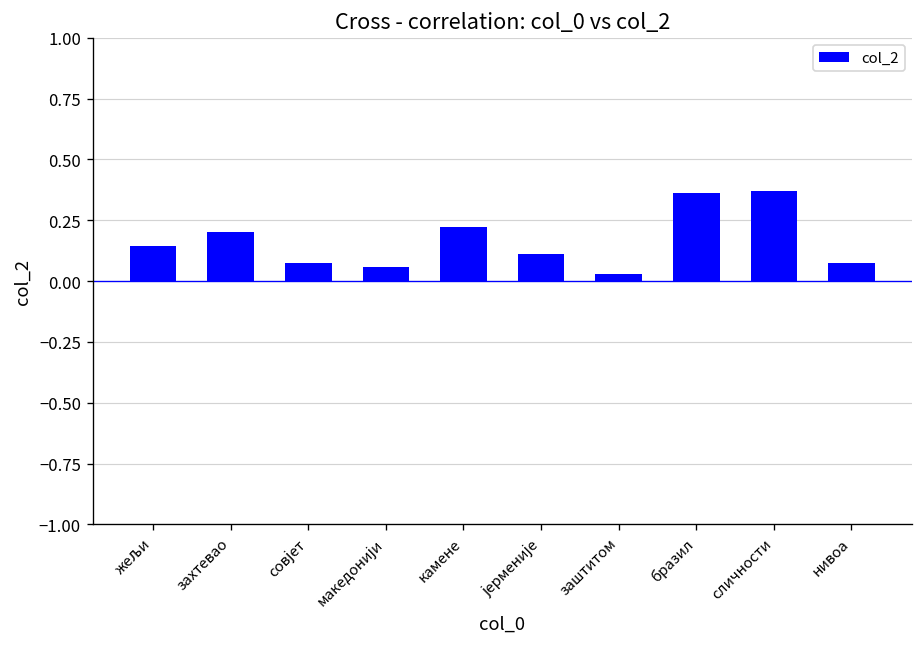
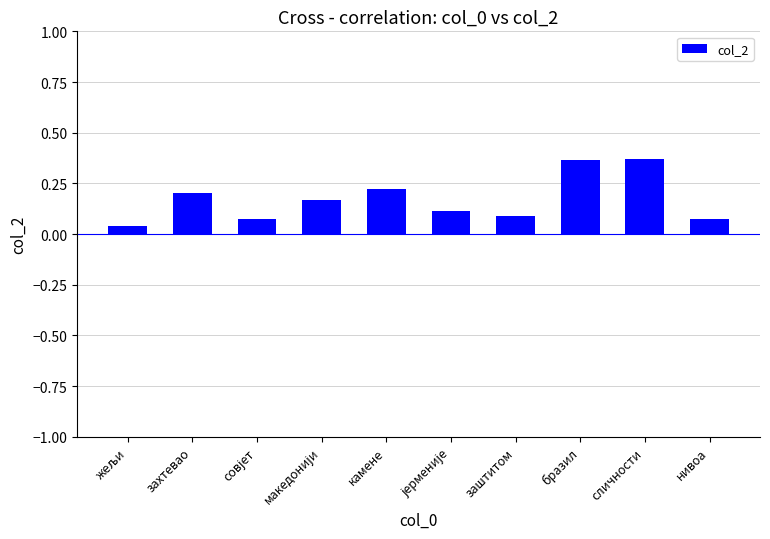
  {
-   "жељи": 0.14,
+   "жељи": 0.04,
    "захтевао": 0.20,
    "совјет": 0.08,
-   "македонији": 0.06,
+   "македонији": 0.17,
    "камене": 0.22,
    "јерменије": 0.11,
-   "заштитом": 0.03,
+   "заштитом": 0.09,
    "бразил": 0.36,
    "сличности": 0.37,
    "нивоа": 0.07
  }
